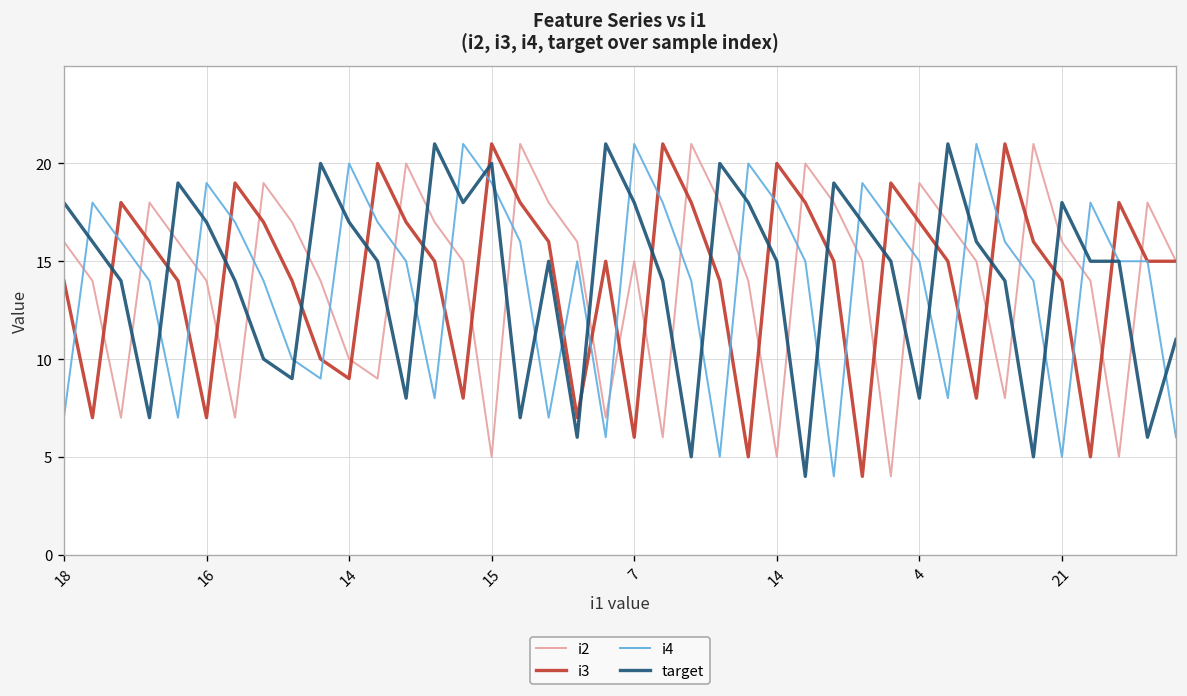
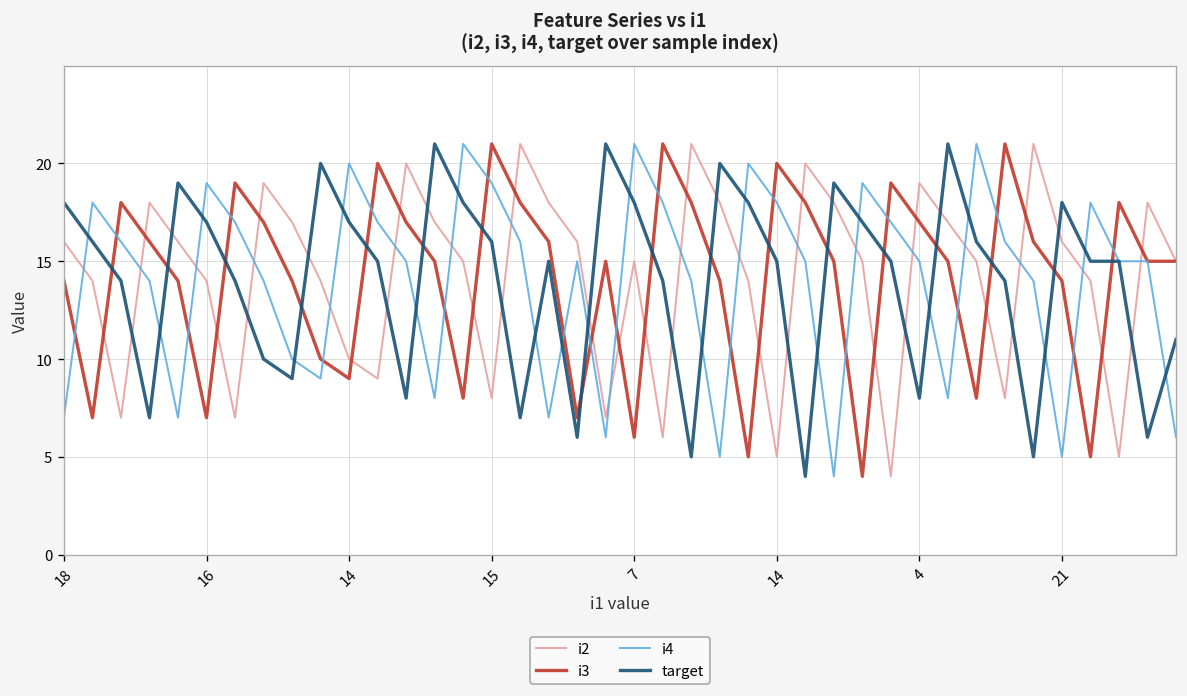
  {
    "i2": {
-     "15": 5
+     "15": 8
    },
    "i3": {
      "15": 21
    },
    "i4": {
      "15": 19
    },
    "target": {
-     "15": 20
+     "15": 16
    }
  }
